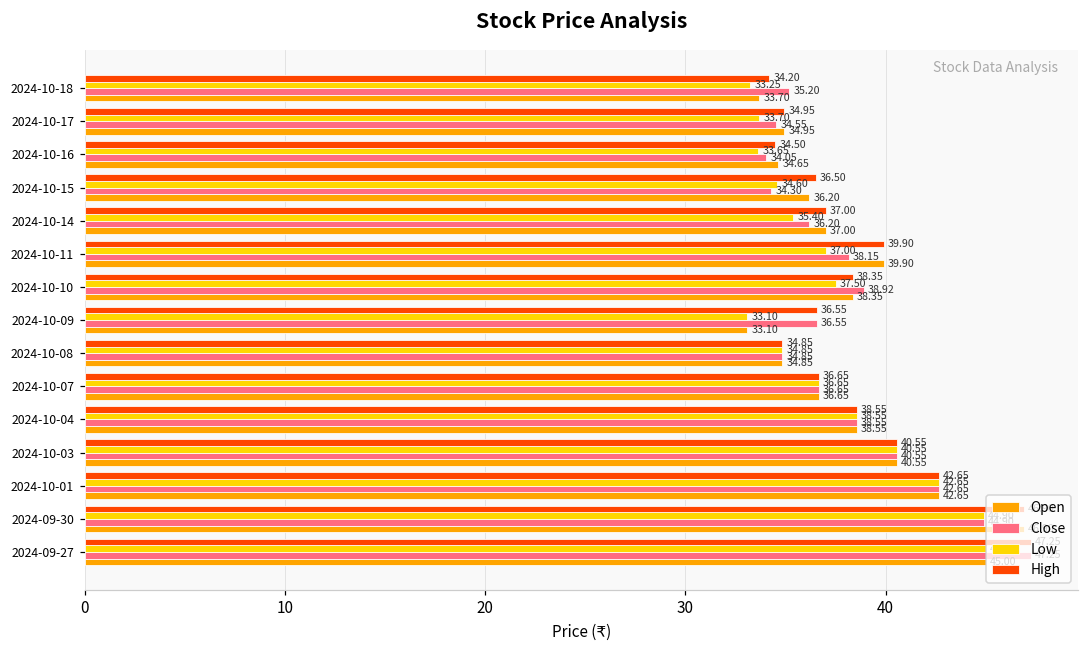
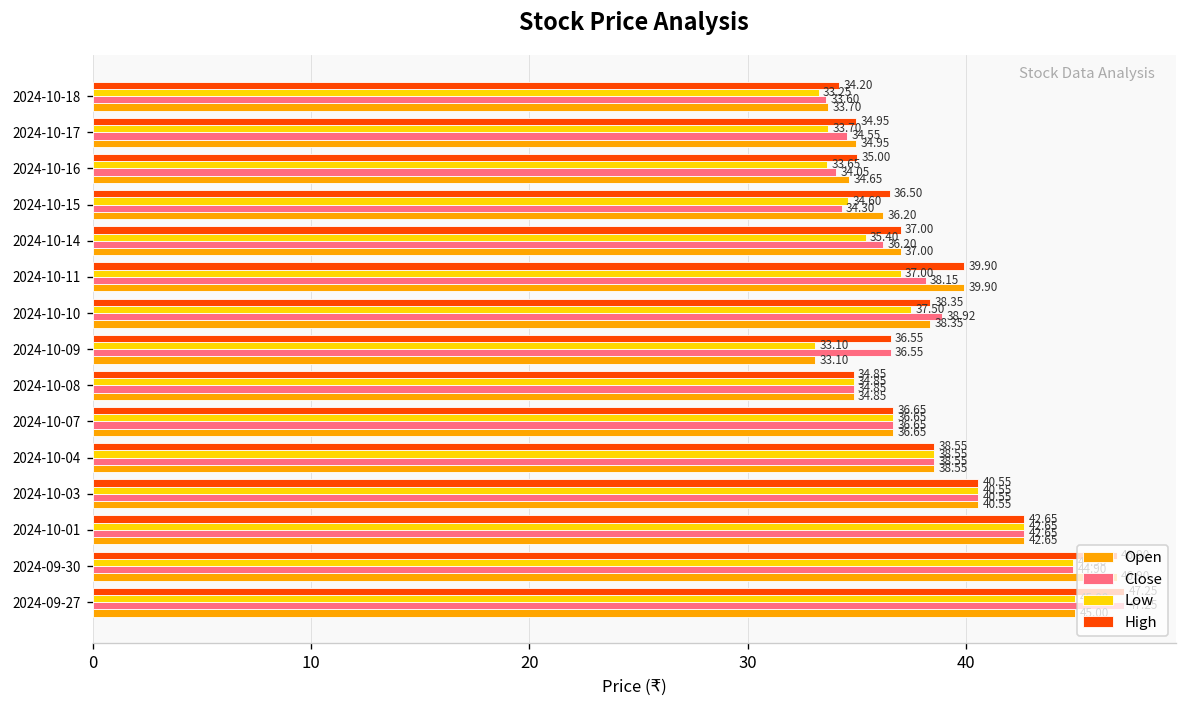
  {
    "Close": {
-     "2024-10-18": 35.20,
+     "2024-10-18": 33.60,
      "2024-10-11": 38.15,
      "2024-10-09": 36.55
    },
    "High": {
      "2024-10-18": 34.20,
      "2024-10-17": 34.95,
-     "2024-10-16": 34.50,
+     "2024-10-16": 35.00,
      "2024-10-15": 36.50,
      "2024-10-14": 37.00,
      "2024-10-11": 39.90,
      "2024-10-10": 38.35,
      "2024-10-09": 36.55
    }
  }
